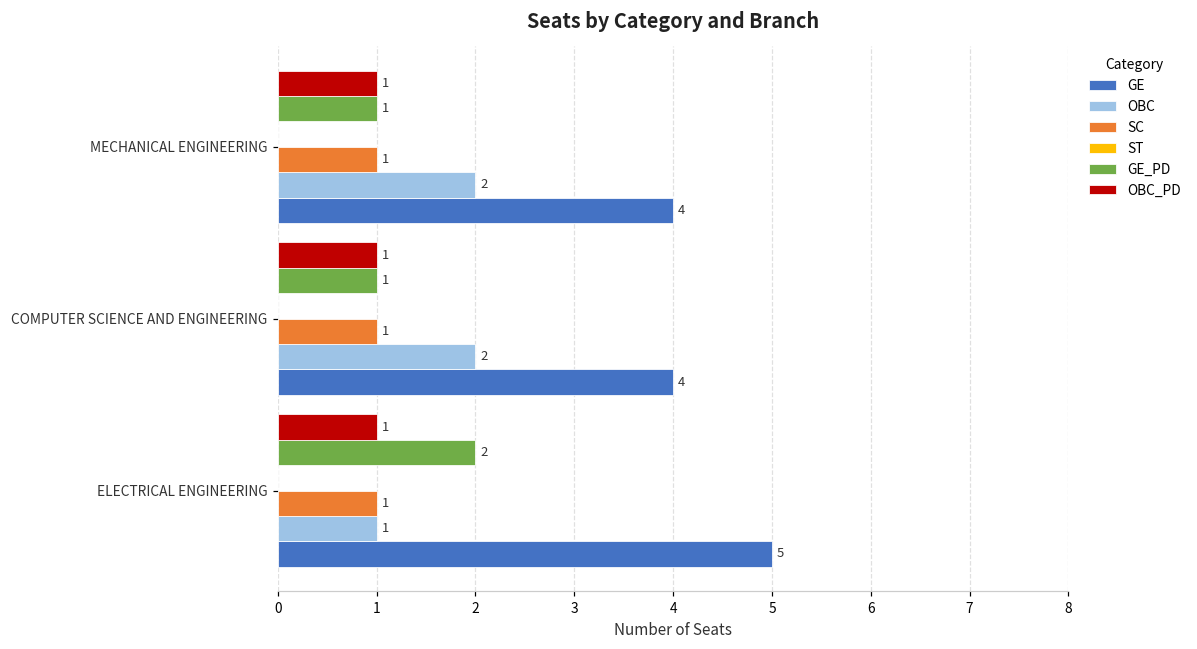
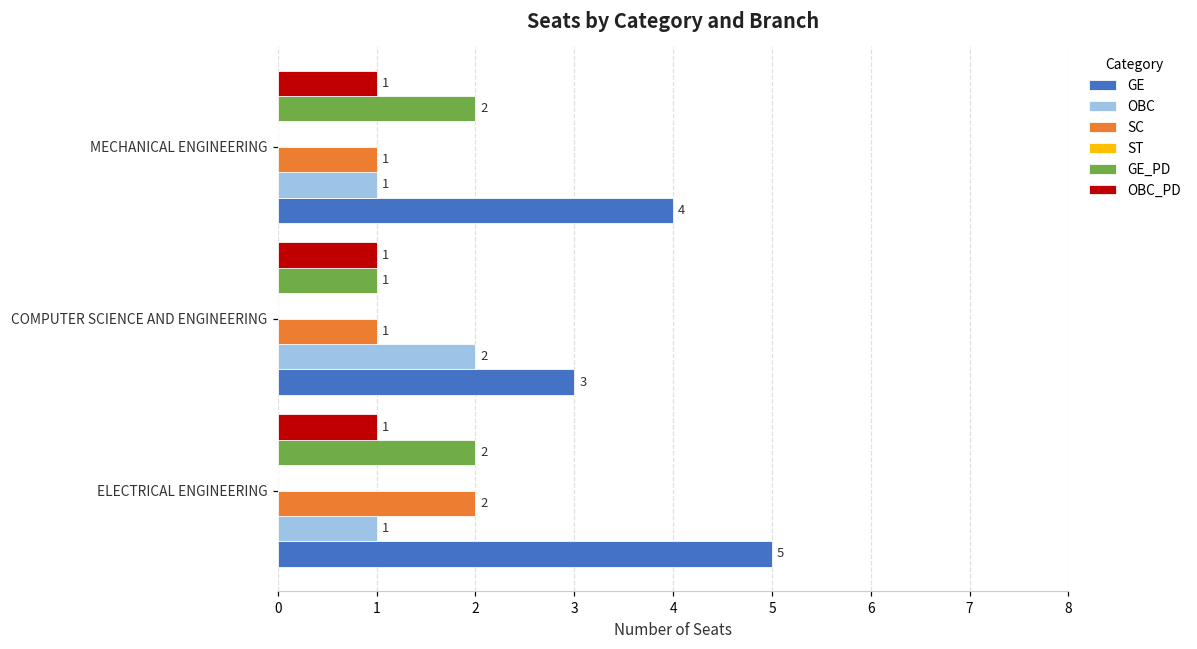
  {
    "GE": {
      "MECHANICAL ENGINEERING": 4,
-     "COMPUTER SCIENCE AND ENGINEERING": 4,
+     "COMPUTER SCIENCE AND ENGINEERING": 3,
      "ELECTRICAL ENGINEERING": 5
    },
    "OBC": {
-     "MECHANICAL ENGINEERING": 2,
+     "MECHANICAL ENGINEERING": 1,
      "COMPUTER SCIENCE AND ENGINEERING": 2,
      "ELECTRICAL ENGINEERING": 1
    },
    "SC": {
      "MECHANICAL ENGINEERING": 1,
      "COMPUTER SCIENCE AND ENGINEERING": 1,
-     "ELECTRICAL ENGINEERING": 1
+     "ELECTRICAL ENGINEERING": 2
    },
    "ST": {
      "MECHANICAL ENGINEERING": 0.0,
      "COMPUTER SCIENCE AND ENGINEERING": 0.0,
      "ELECTRICAL ENGINEERING": 0.0
    },
    "GE_PD": {
-     "MECHANICAL ENGINEERING": 1,
+     "MECHANICAL ENGINEERING": 2,
      "COMPUTER SCIENCE AND ENGINEERING": 1,
      "ELECTRICAL ENGINEERING": 2
    },
    "OBC_PD": {
      "MECHANICAL ENGINEERING": 1,
      "COMPUTER SCIENCE AND ENGINEERING": 1,
      "ELECTRICAL ENGINEERING": 1
    }
  }
